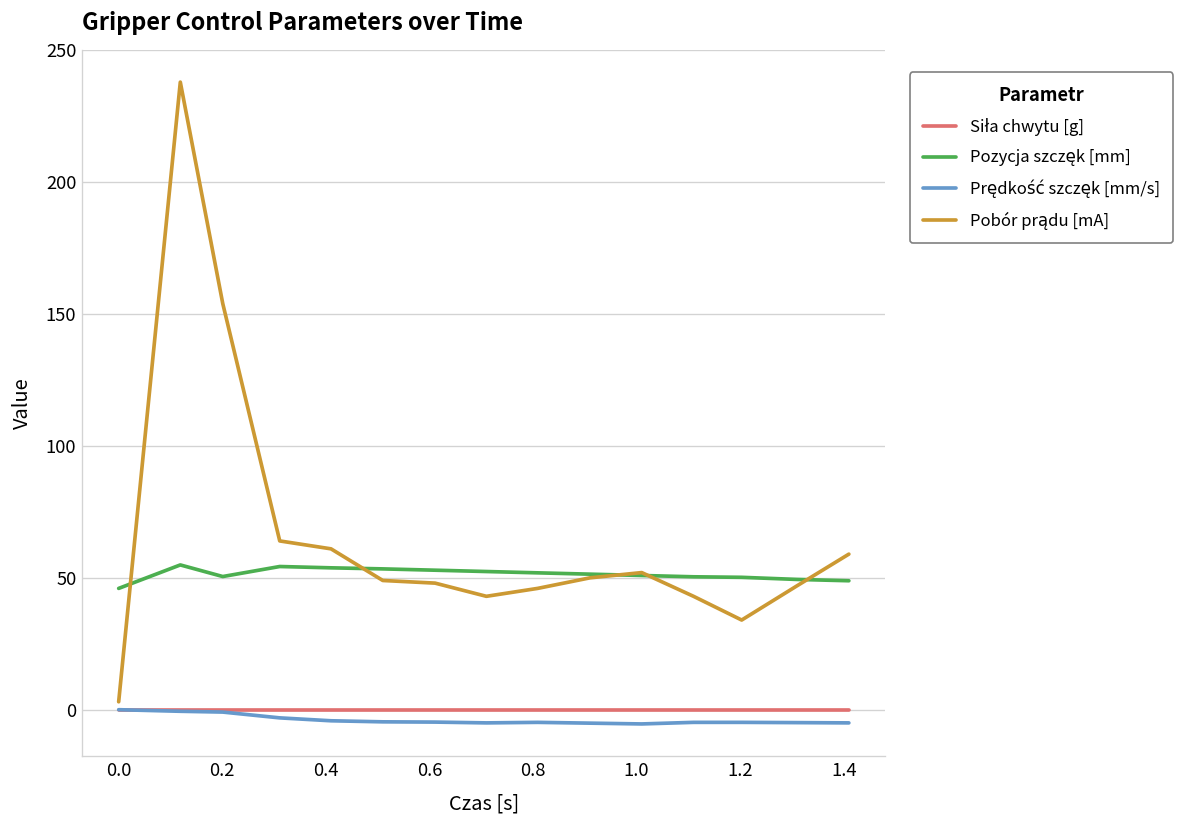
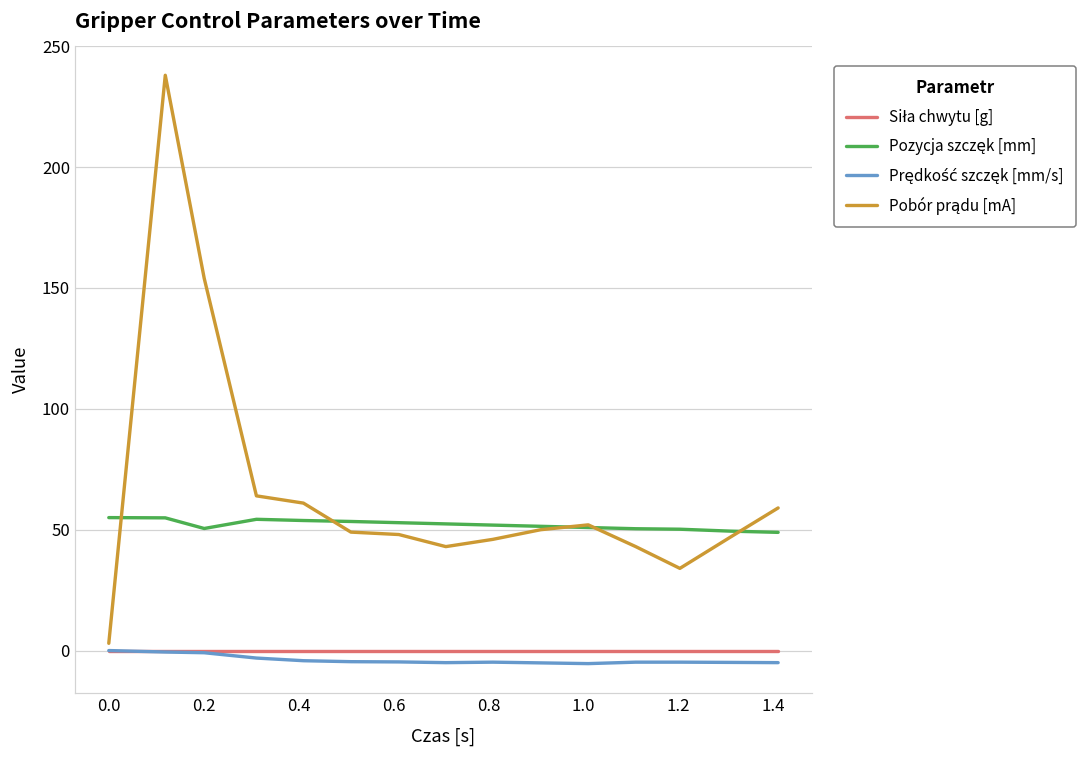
  {
    "Pozycja szczęk [mm]": {
-     "0.0": 46,
+     "0.0": 55,
      "0.2": 51
    },
    "Pobór prądu [mA]": {
      "0.0": 3,
      "0.2": 154
    }
  }
